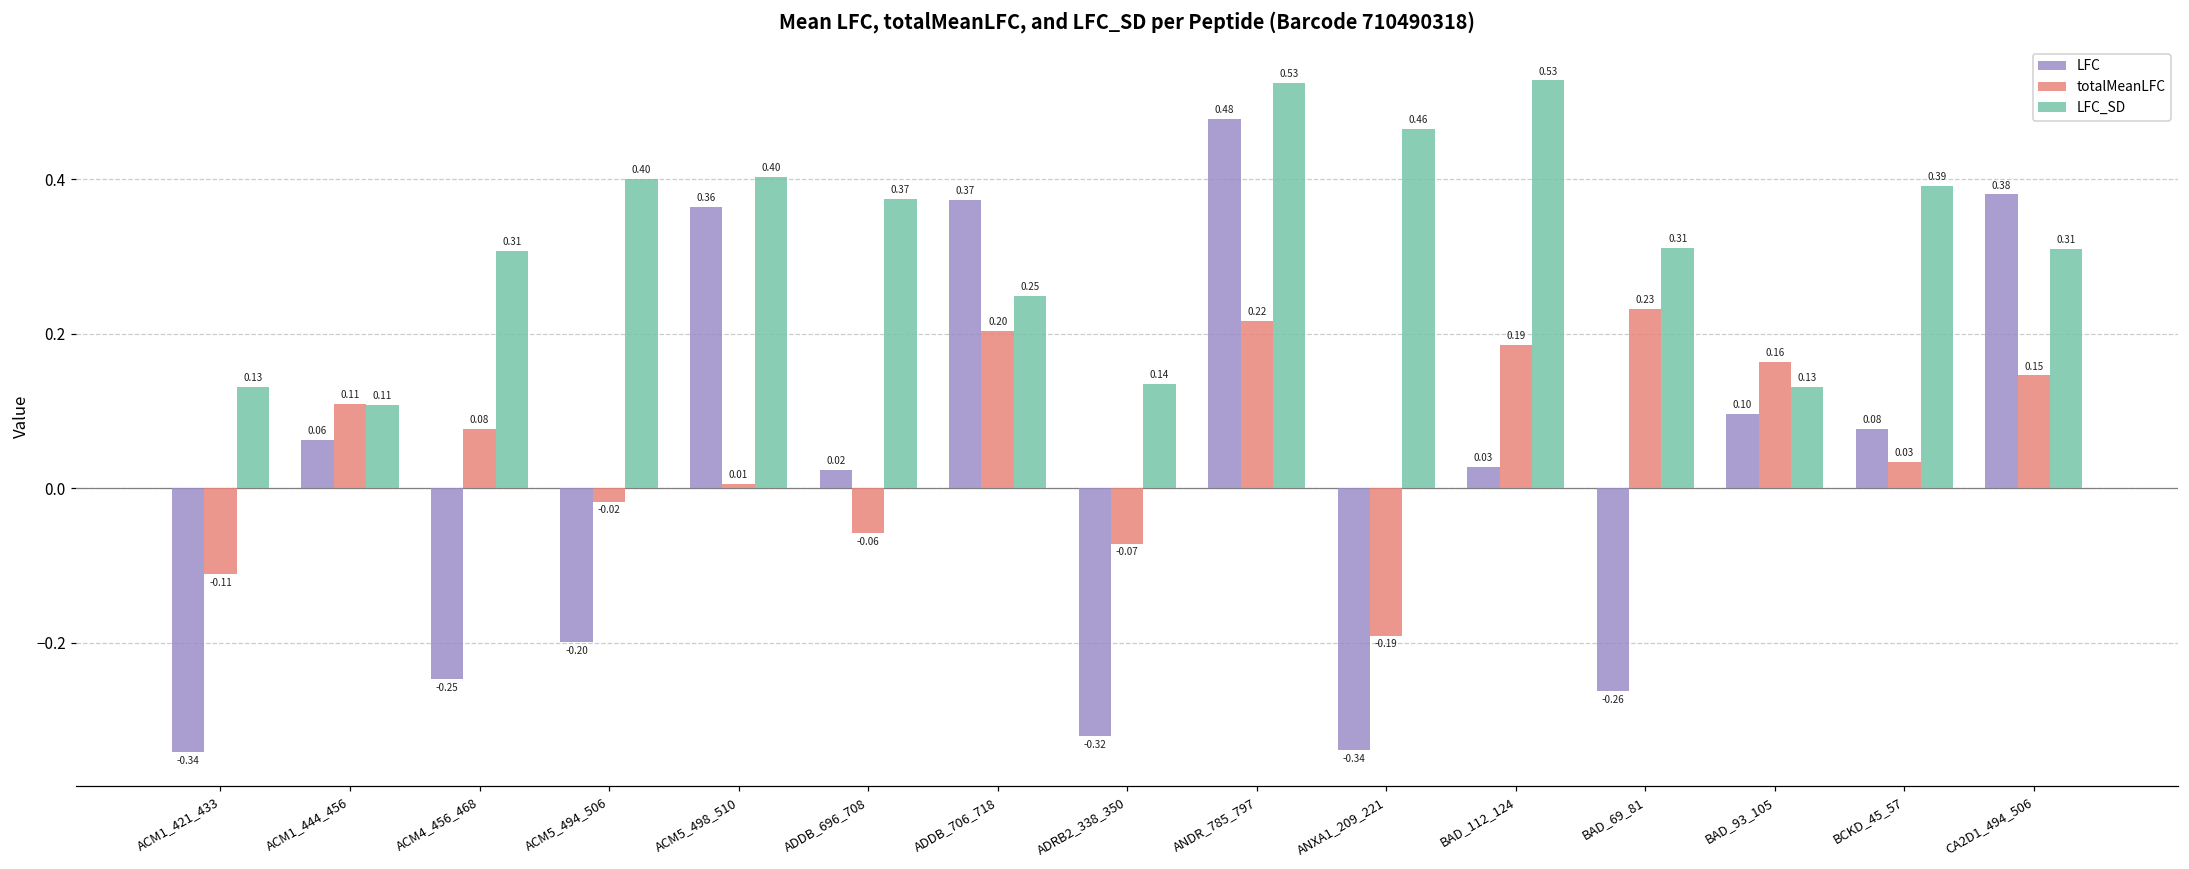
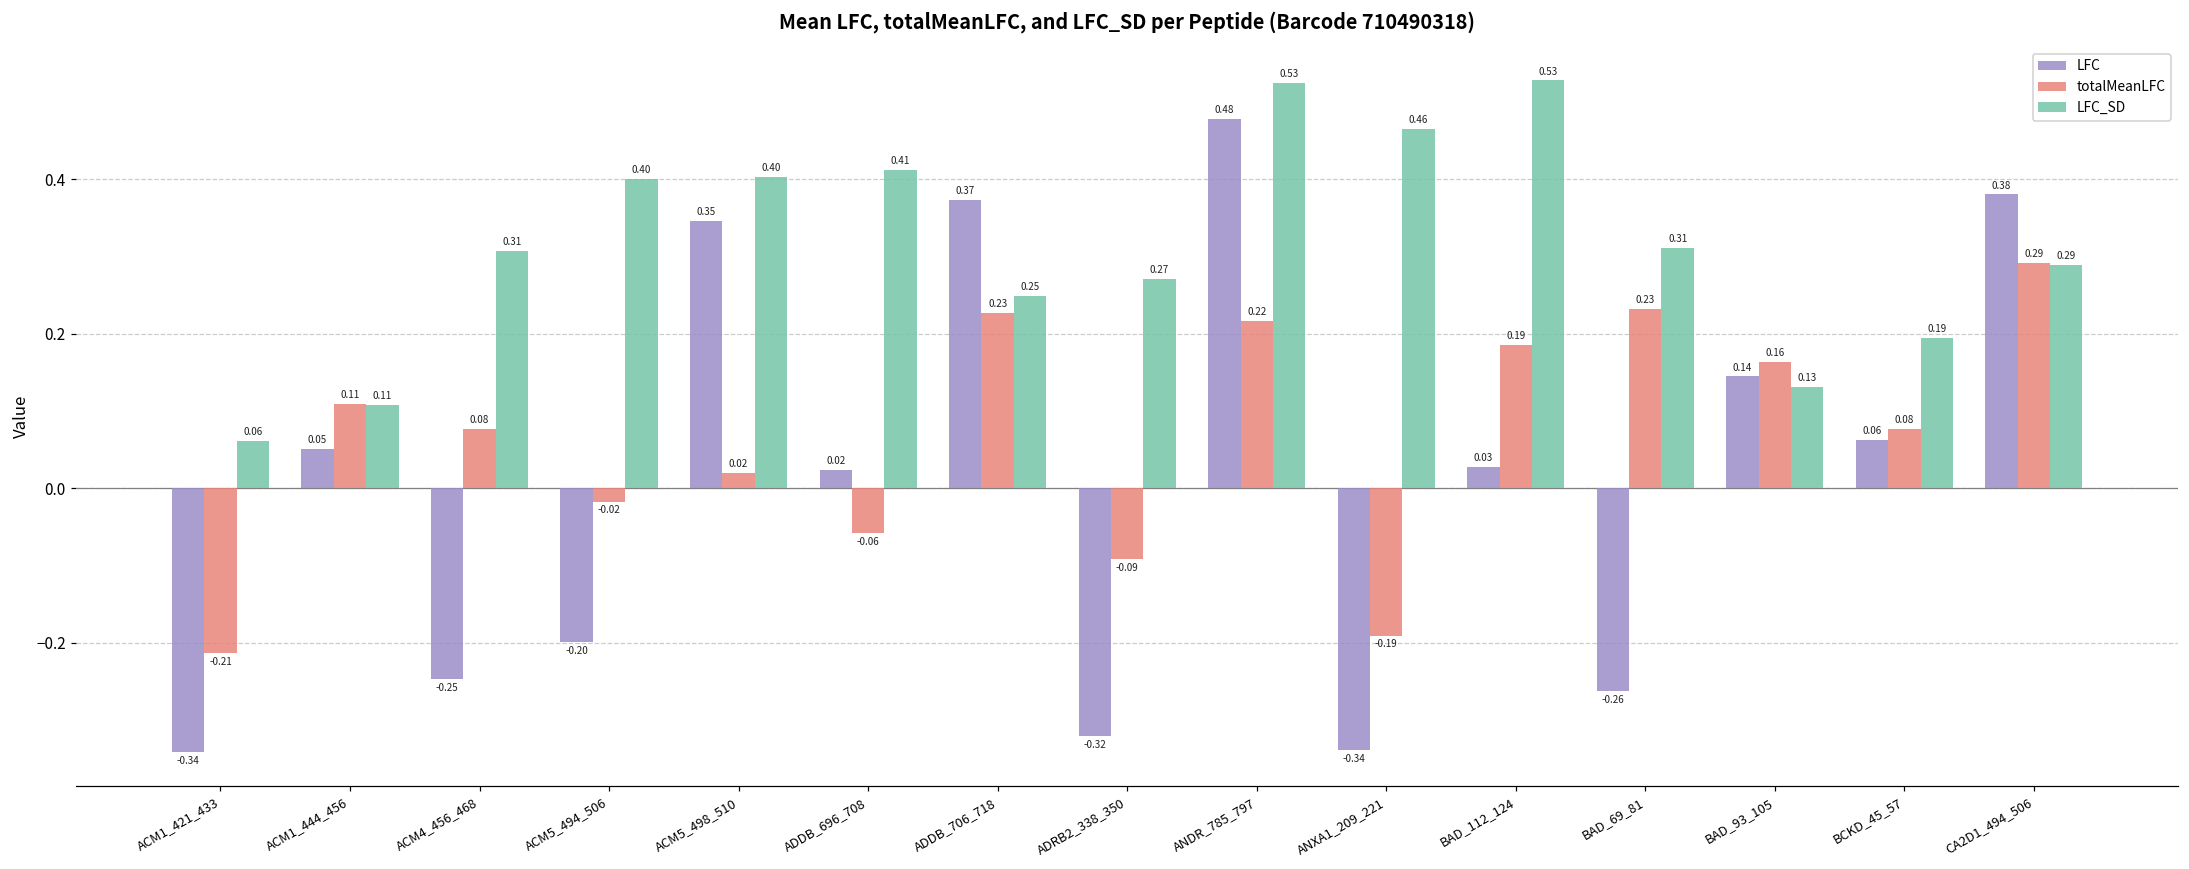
  {
    "LFC": {
      "ACM1_421_433": -0.34,
-     "ACM1_444_456": 0.06,
+     "ACM1_444_456": 0.05,
      "ACM4_456_468": -0.25,
      "ACM5_494_506": -0.20,
-     "ACM5_498_510": 0.36,
+     "ACM5_498_510": 0.35,
      "ADDB_696_708": 0.02,
      "ADDB_706_718": 0.37,
      "ADRB2_338_350": -0.32,
      "ANDR_785_797": 0.48,
      "ANXA1_209_221": -0.34,
      "BAD_112_124": 0.03,
      "BAD_69_81": -0.26,
-     "BAD_93_105": 0.10,
-     "BCKD_45_57": 0.08,
+     "BAD_93_105": 0.14,
+     "BCKD_45_57": 0.06,
      "CA2D1_494_506": 0.38
    },
    "totalMeanLFC": {
-     "ACM1_421_433": -0.11,
+     "ACM1_421_433": -0.21,
      "ACM1_444_456": 0.11,
      "ACM4_456_468": 0.08,
      "ACM5_494_506": -0.02,
-     "ACM5_498_510": 0.01,
+     "ACM5_498_510": 0.02,
      "ADDB_696_708": -0.06,
-     "ADDB_706_718": 0.20,
-     "ADRB2_338_350": -0.07,
+     "ADDB_706_718": 0.23,
+     "ADRB2_338_350": -0.09,
      "ANDR_785_797": 0.22,
      "ANXA1_209_221": -0.19,
      "BAD_112_124": 0.19,
      "BAD_69_81": 0.23,
      "BAD_93_105": 0.16,
-     "BCKD_45_57": 0.03,
-     "CA2D1_494_506": 0.15
+     "BCKD_45_57": 0.08,
+     "CA2D1_494_506": 0.29
    },
    "LFC_SD": {
-     "ACM1_421_433": 0.13,
+     "ACM1_421_433": 0.06,
      "ACM1_444_456": 0.11,
      "ACM4_456_468": 0.31,
      "ACM5_494_506": 0.40,
      "ACM5_498_510": 0.40,
-     "ADDB_696_708": 0.37,
+     "ADDB_696_708": 0.41,
      "ADDB_706_718": 0.25,
-     "ADRB2_338_350": 0.14,
+     "ADRB2_338_350": 0.27,
      "ANDR_785_797": 0.53,
      "ANXA1_209_221": 0.46,
      "BAD_112_124": 0.53,
      "BAD_69_81": 0.31,
      "BAD_93_105": 0.13,
-     "BCKD_45_57": 0.39,
-     "CA2D1_494_506": 0.31
+     "BCKD_45_57": 0.19,
+     "CA2D1_494_506": 0.29
    }
  }
